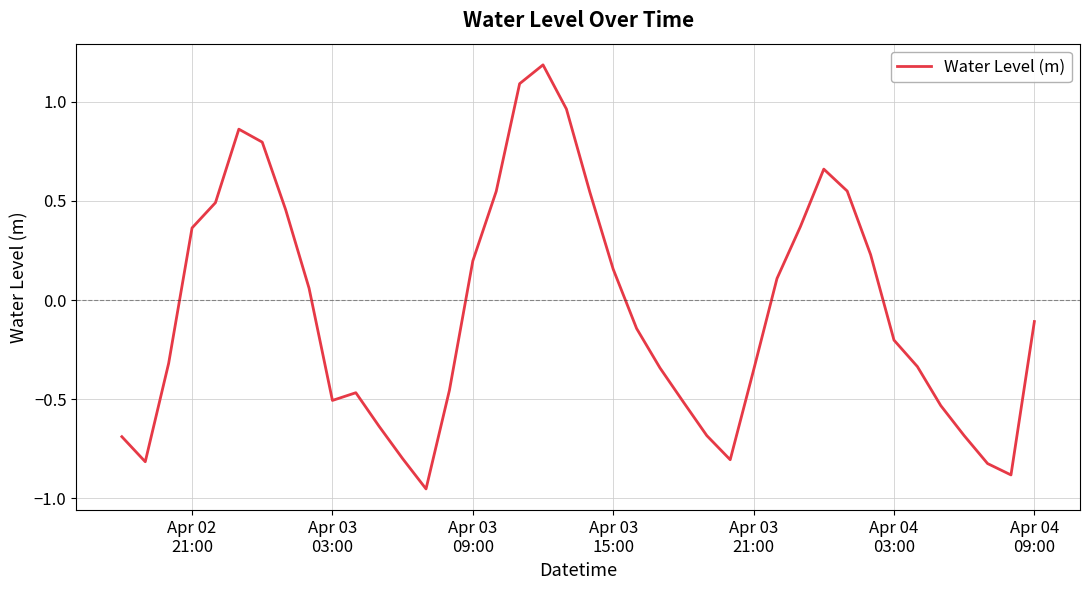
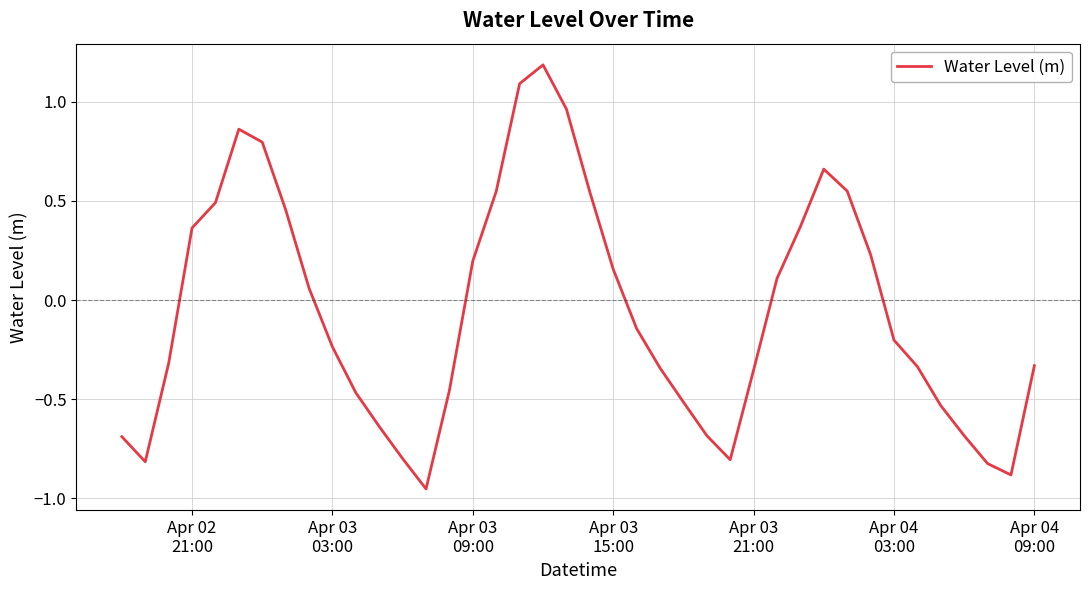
  {
    "Apr 02 21:00": 0.36,
-   "Apr 03 03:00": -0.51,
+   "Apr 03 03:00": -0.24,
    "Apr 03 09:00": 0.20,
    "Apr 03 15:00": 0.16,
    "Apr 03 21:00": -0.35,
    "Apr 04 03:00": -0.20,
-   "Apr 04 09:00": -0.11
+   "Apr 04 09:00": -0.33
  }
